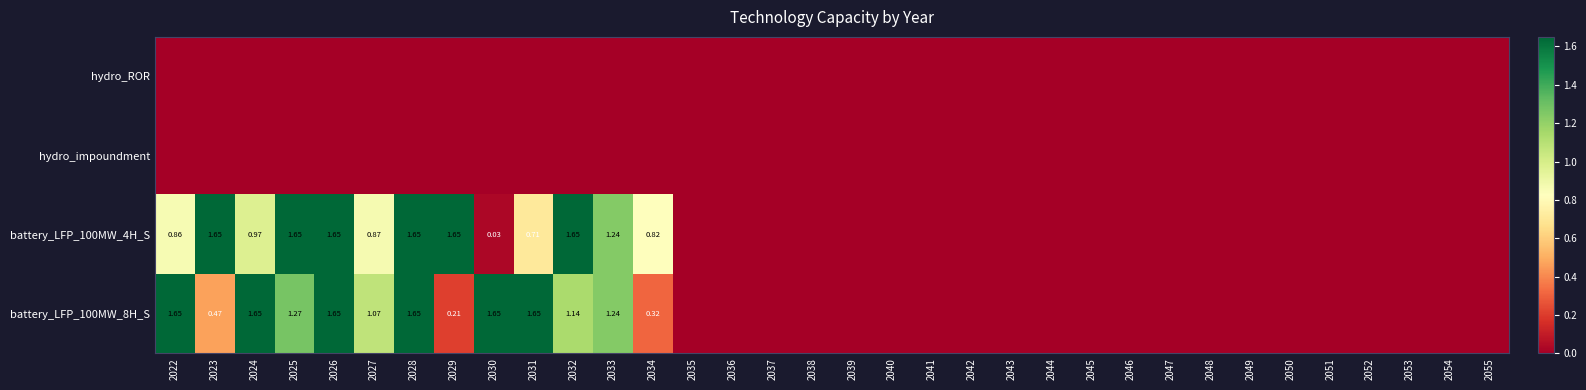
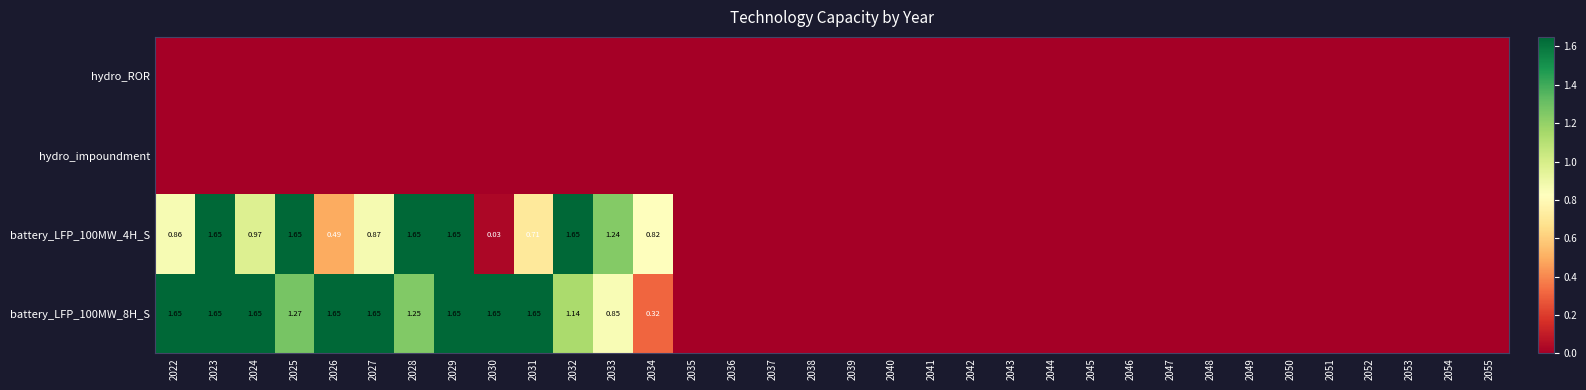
  {
    "battery_LFP_100MW_4H_S": {
      "2022": 0.86,
      "2023": 1.65,
      "2024": 0.97,
      "2025": 1.65,
-     "2026": 1.65,
+     "2026": 0.49,
      "2027": 0.87,
      "2028": 1.65,
      "2029": 1.65,
      "2030": 0.03,
      "2031": 0.71,
      "2032": 1.65,
      "2033": 1.24,
      "2034": 0.82
    },
    "battery_LFP_100MW_8H_S": {
      "2022": 1.65,
-     "2023": 0.47,
+     "2023": 1.65,
      "2024": 1.65,
      "2025": 1.27,
      "2026": 1.65,
-     "2027": 1.07,
-     "2028": 1.65,
-     "2029": 0.21,
+     "2027": 1.65,
+     "2028": 1.25,
+     "2029": 1.65,
      "2030": 1.65,
      "2031": 1.65,
      "2032": 1.14,
-     "2033": 1.24,
+     "2033": 0.85,
      "2034": 0.32
    }
  }
